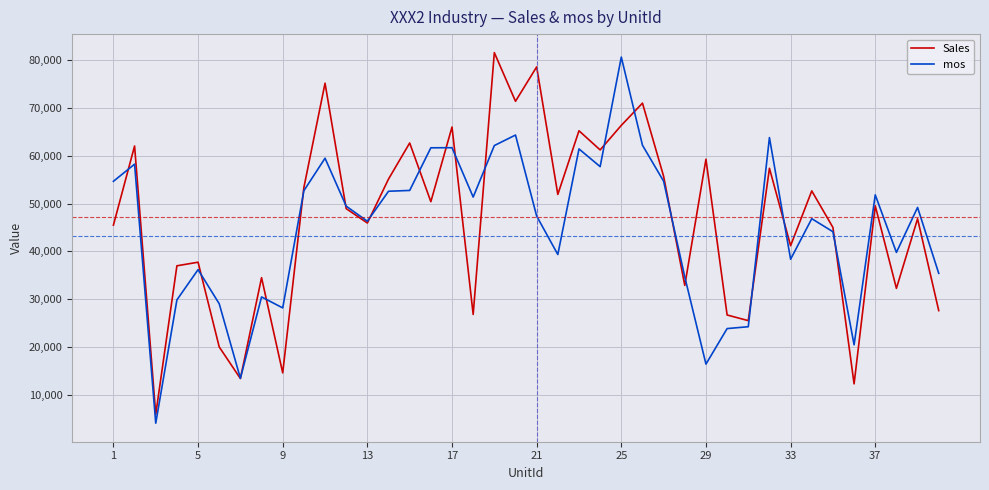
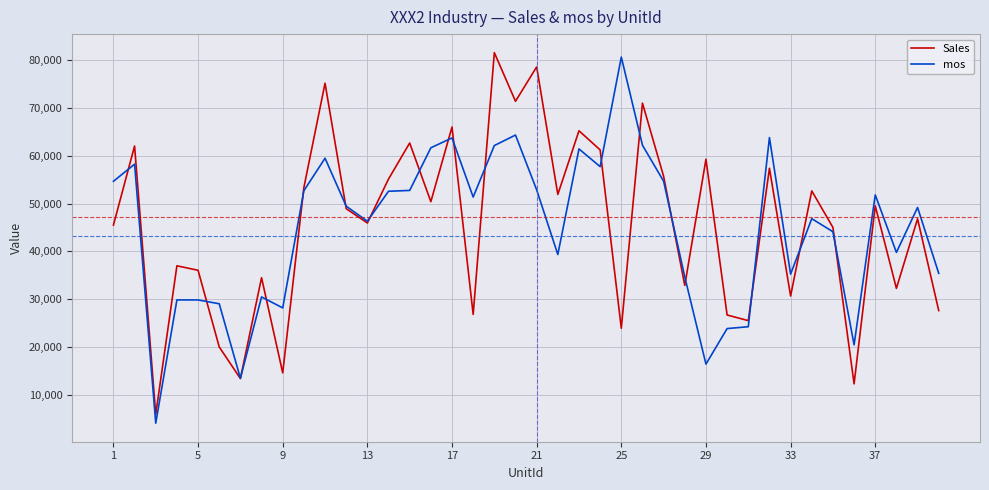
  {
    "Sales": {
      "1": "45,000",
-     "5": "38,000",
+     "5": "36,000",
      "9": "15,000",
      "17": "66,000",
      "21": "79,000",
-     "25": "66,000",
+     "25": "24,000",
      "29": "59,000",
-     "33": "41,000",
+     "33": "31,000",
      "37": "50,000"
    },
    "mos": {
      "1": "55,000",
-     "5": "36,000",
+     "5": "30,000",
      "9": "28,000",
-     "17": "62,000",
-     "21": "47,000",
+     "17": "64,000",
+     "21": "53,000",
      "25": "81,000",
      "29": "16,000",
-     "33": "38,000",
+     "33": "35,000",
      "37": "52,000"
    }
  }
